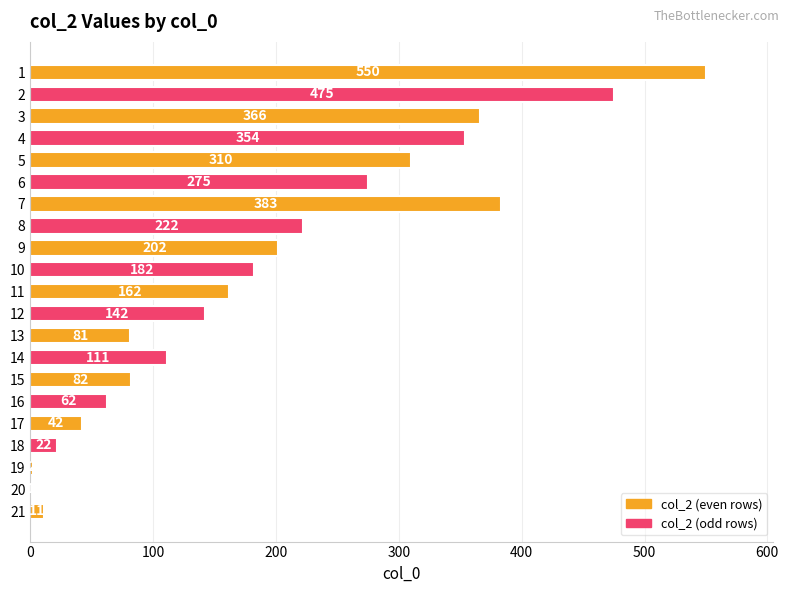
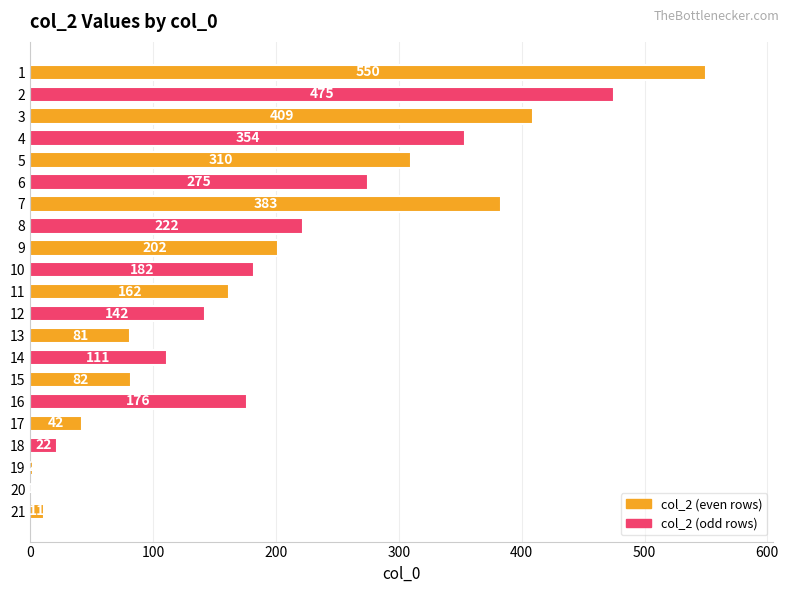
  {
    "1": 550,
    "2": 475,
-   "3": 366,
+   "3": 409,
    "4": 354,
    "5": 310,
    "6": 275,
    "7": 383,
    "8": 222,
    "9": 202,
    "10": 182,
    "11": 162,
    "12": 142,
    "13": 81,
    "14": 111,
    "15": 82,
-   "16": 62,
+   "16": 176,
    "17": 42,
    "18": 22,
    "21": 11
  }
